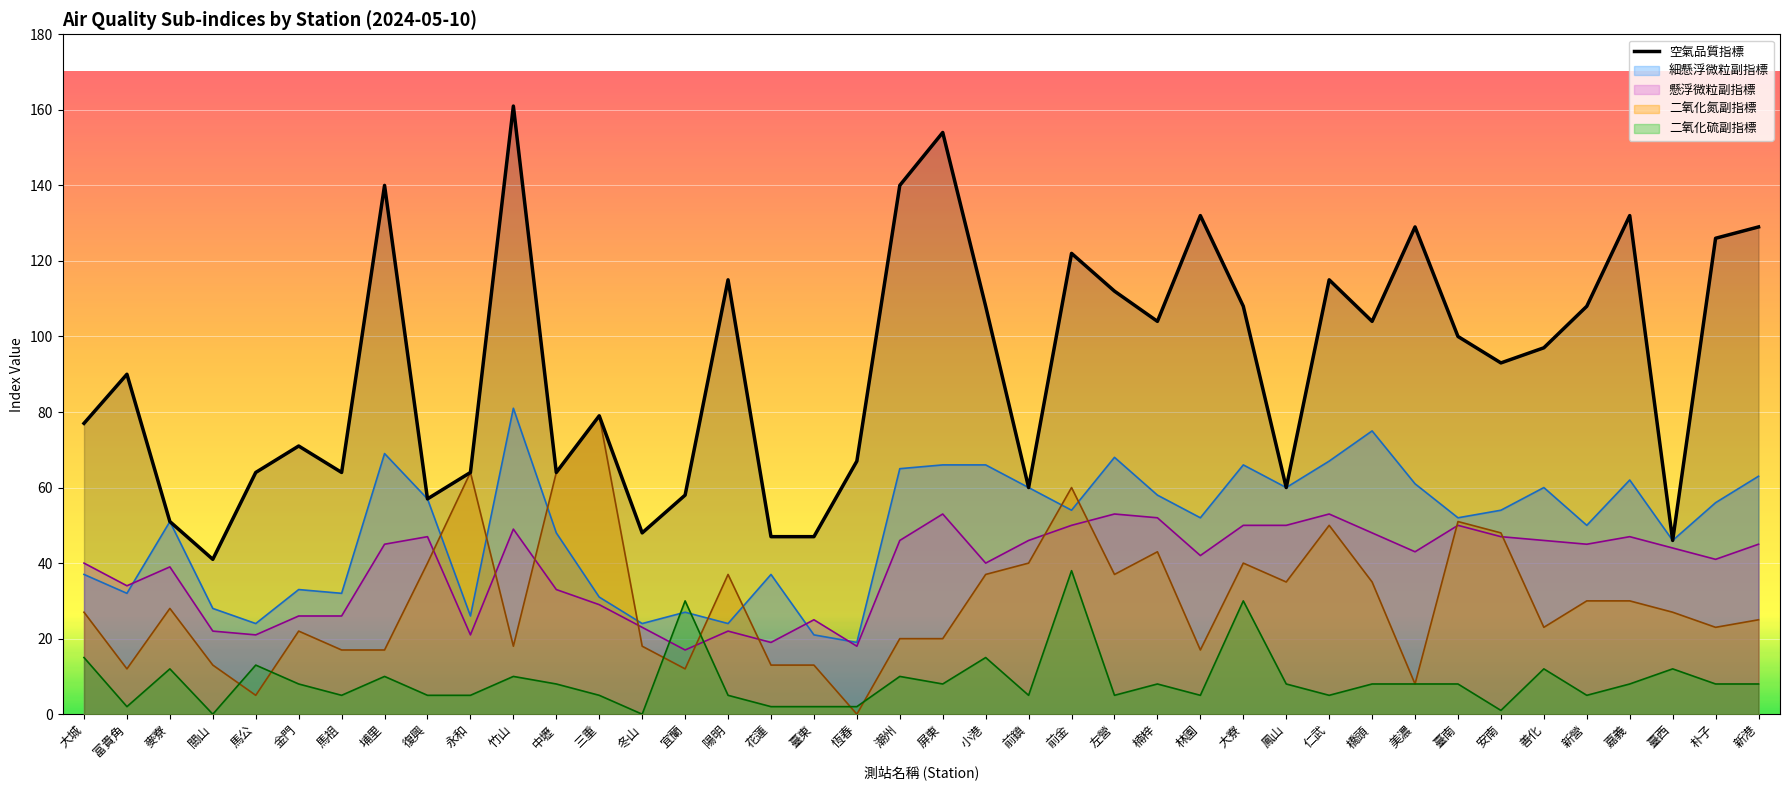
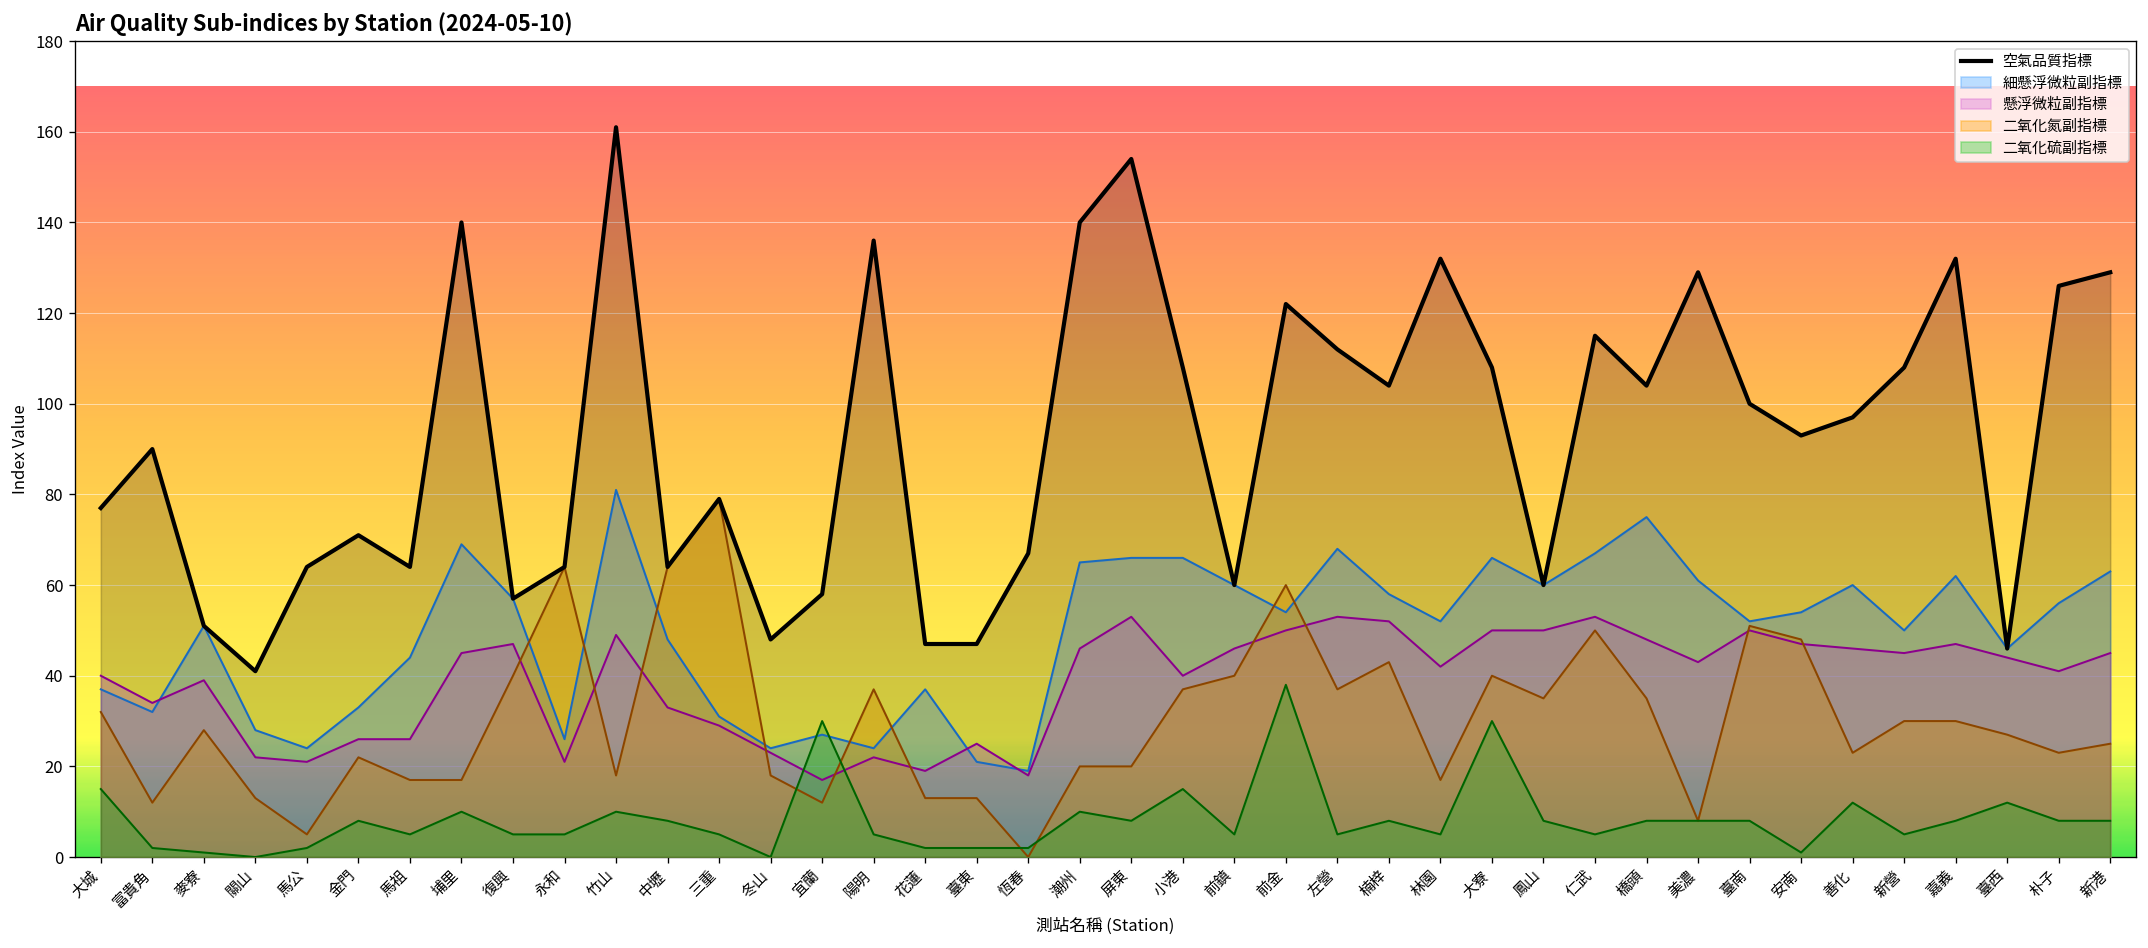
  {
    "空氣品質指標": {
      "大城": 77,
      "富貴角": 90,
      "關山": 41,
      "馬公": 64,
      "金門": 71,
      "馬祖": 64,
      "埔里": 140,
      "竹山": 161,
      "冬山": 48,
      "宜蘭": 58,
-     "陽明": 115,
+     "陽明": 136,
      "花蓮": 47,
      "臺東": 47,
      "恆春": 67,
      "潮州": 140,
      "屏東": 154,
      "小港": 108,
      "前金": 122,
      "左營": 112,
      "楠梓": 104,
      "林園": 132,
      "大寮": 108,
      "仁武": 115,
      "橋頭": 104,
      "美濃": 129,
      "臺南": 100,
      "安南": 93,
      "善化": 97,
      "新營": 108,
      "嘉義": 132,
      "朴子": 126,
      "新港": 129
    },
    "細懸浮微粒副指標": {
      "大城": 37,
      "富貴角": 32,
      "關山": 28,
      "馬公": 24,
      "金門": 33,
-     "馬祖": 32,
+     "馬祖": 44,
      "埔里": 69,
      "永和": 26,
      "竹山": 81,
      "中壢": 48,
      "三重": 31,
      "冬山": 24,
      "宜蘭": 27,
      "陽明": 24,
      "花蓮": 37,
      "臺東": 21,
      "恆春": 19,
      "潮州": 65,
      "屏東": 66,
      "小港": 66,
      "前金": 54,
      "左營": 68,
      "楠梓": 58,
      "林園": 52,
      "大寮": 66,
      "仁武": 67,
      "橋頭": 75,
      "美濃": 61,
      "臺南": 52,
      "安南": 54,
      "善化": 60,
      "新營": 50,
      "嘉義": 62,
      "朴子": 56,
      "新港": 63
    },
    "懸浮微粒副指標": {
      "大城": 40,
      "富貴角": 34,
      "麥寮": 39,
      "關山": 22,
      "馬公": 21,
      "金門": 26,
      "馬祖": 26,
      "埔里": 45,
      "復興": 47,
      "永和": 21,
      "竹山": 49,
      "中壢": 33,
      "三重": 29,
      "冬山": 23,
      "宜蘭": 17,
      "陽明": 22,
      "花蓮": 19,
      "臺東": 25,
      "恆春": 18,
      "潮州": 46,
      "屏東": 53,
      "小港": 40,
      "前鎮": 46,
      "前金": 50,
      "左營": 53,
      "楠梓": 52,
      "林園": 42,
      "大寮": 50,
      "鳳山": 50,
      "仁武": 53,
      "橋頭": 48,
      "美濃": 43,
      "臺南": 50,
      "安南": 47,
      "善化": 46,
      "新營": 45,
      "嘉義": 47,
      "臺西": 44,
      "朴子": 41,
      "新港": 45
    },
    "二氧化氮副指標": {
-     "大城": 27,
+     "大城": 32,
      "富貴角": 12,
      "麥寮": 28,
      "關山": 13,
      "馬公": 5,
      "金門": 22,
      "馬祖": 17,
      "埔里": 17,
      "復興": 40,
      "竹山": 18,
      "冬山": 18,
      "宜蘭": 12,
      "陽明": 37,
      "花蓮": 13,
      "臺東": 13,
      "恆春": 0,
      "潮州": 20,
      "屏東": 20,
      "小港": 37,
      "前鎮": 40,
      "前金": 60,
      "左營": 37,
      "楠梓": 43,
      "林園": 17,
      "大寮": 40,
      "鳳山": 35,
      "仁武": 50,
      "橋頭": 35,
      "臺南": 51,
      "安南": 48,
      "善化": 23,
      "新營": 30,
      "嘉義": 30,
      "臺西": 27,
      "朴子": 23,
      "新港": 25
    },
    "二氧化硫副指標": {
      "大城": 15,
      "富貴角": 2,
-     "麥寮": 12,
+     "麥寮": 1,
      "關山": 0,
-     "馬公": 13,
+     "馬公": 2,
      "金門": 8,
      "馬祖": 5,
      "埔里": 10,
      "復興": 5,
      "永和": 5,
      "竹山": 10,
      "中壢": 8,
      "三重": 5,
      "冬山": 0,
      "宜蘭": 30,
      "陽明": 5,
      "花蓮": 2,
      "臺東": 2,
      "恆春": 2,
      "潮州": 10,
      "屏東": 8,
      "小港": 15,
      "前鎮": 5,
      "前金": 38,
      "左營": 5,
      "楠梓": 8,
      "林園": 5,
      "大寮": 30,
      "鳳山": 8,
      "仁武": 5,
      "橋頭": 8,
      "臺南": 8,
      "安南": 1,
      "善化": 12,
      "新營": 5,
      "嘉義": 8,
      "臺西": 12,
      "朴子": 8,
      "新港": 8
    }
  }
